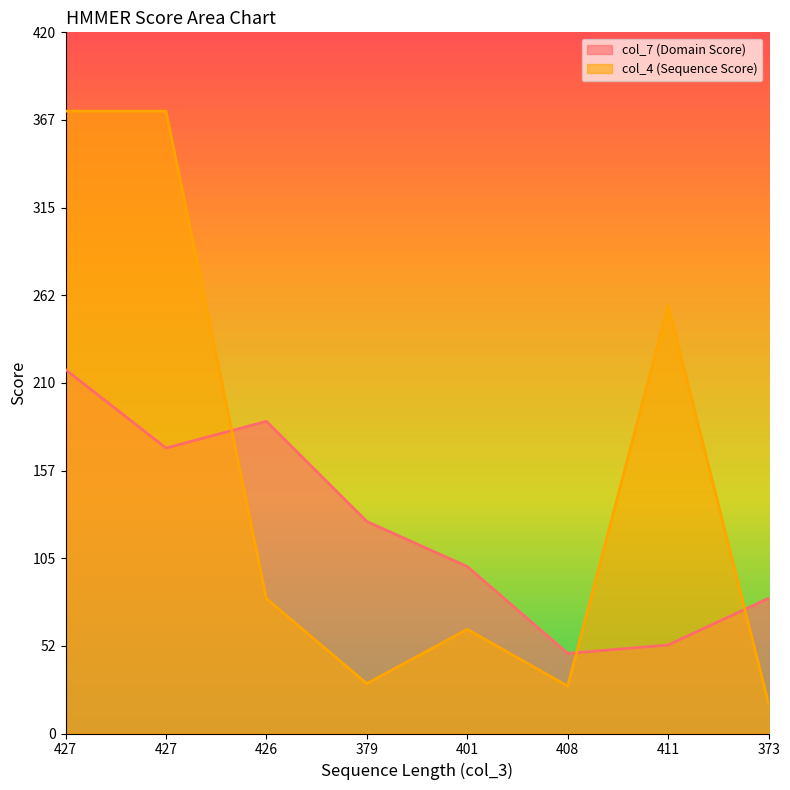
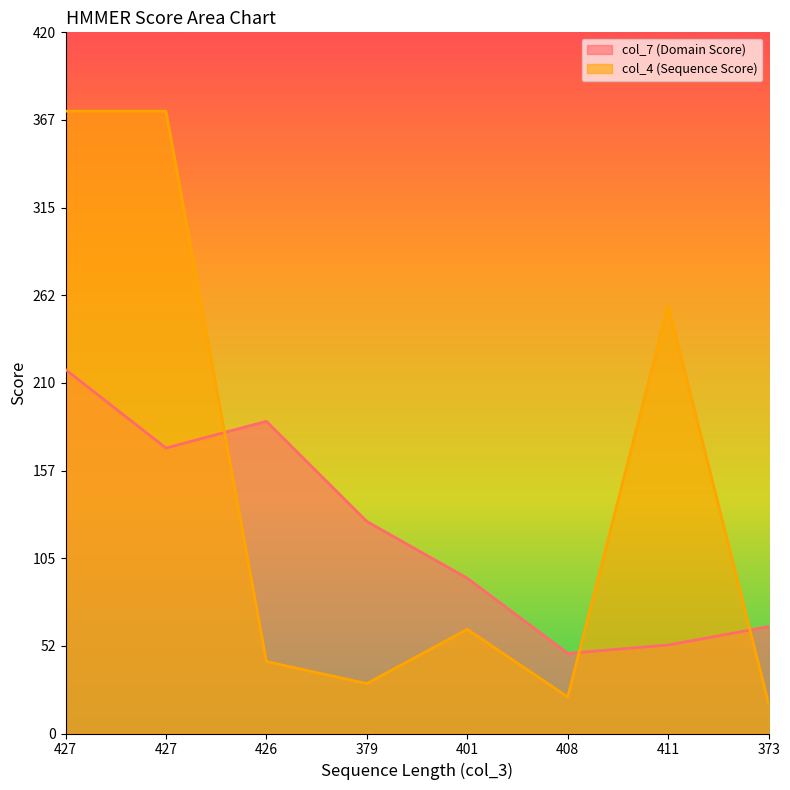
  {
    "col_7 (Domain Score)": {
      "426": 187,
      "379": 127,
-     "401": 100,
+     "401": 93,
      "408": 48,
      "411": 53,
-     "373": 81
+     "373": 64
    },
    "col_4 (Sequence Score)": {
-     "426": 81,
+     "426": 43,
      "379": 30,
      "401": 62,
-     "408": 28,
+     "408": 22,
      "411": 256,
      "373": 18
    }
  }
